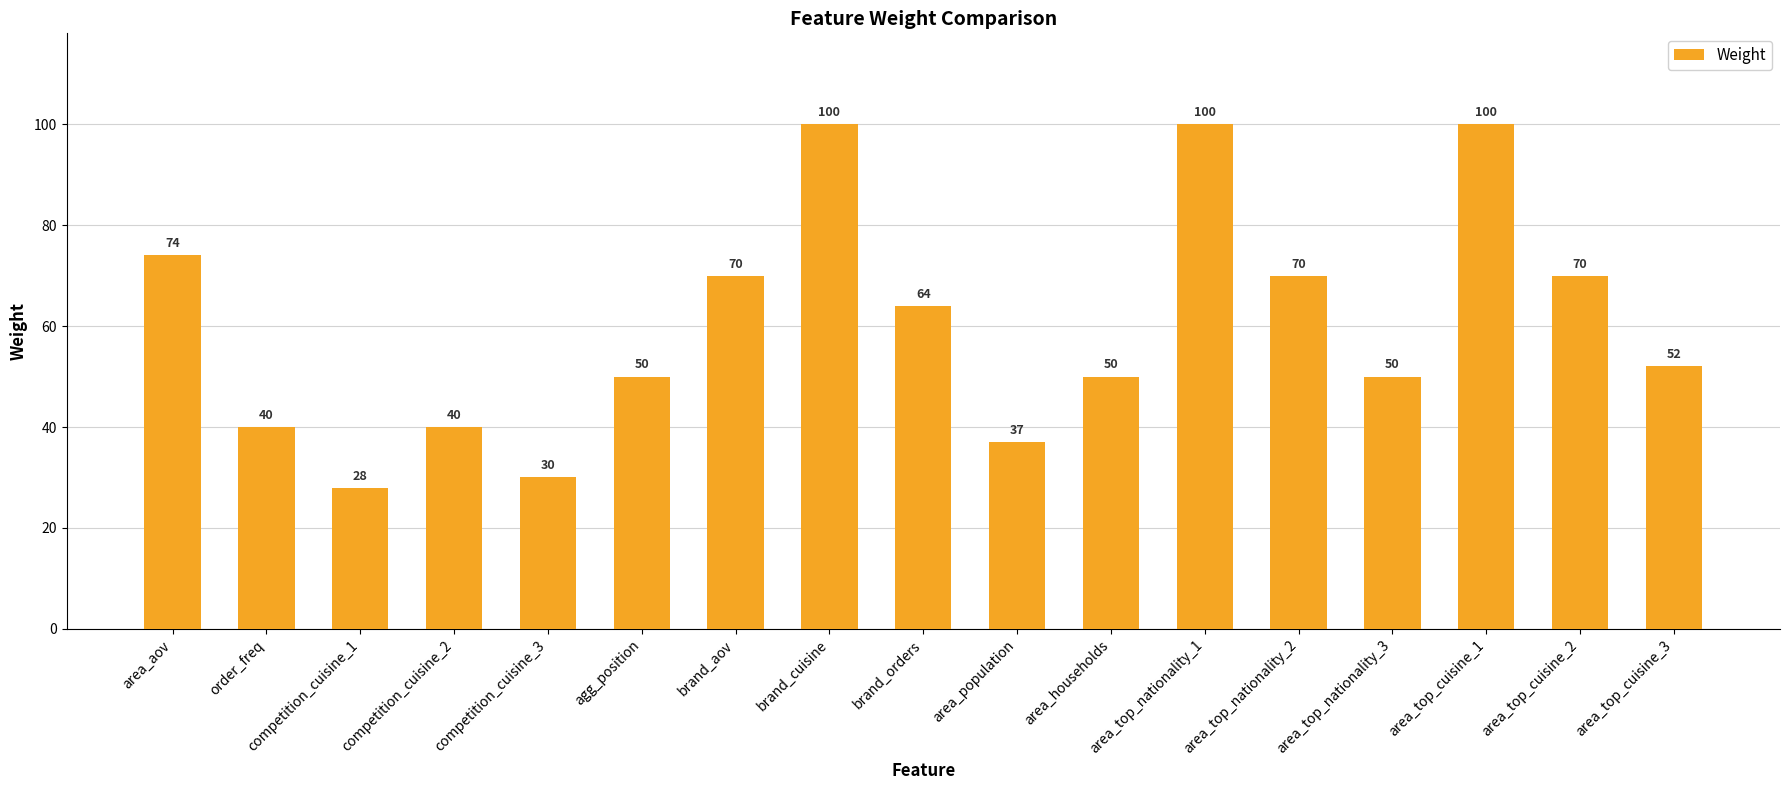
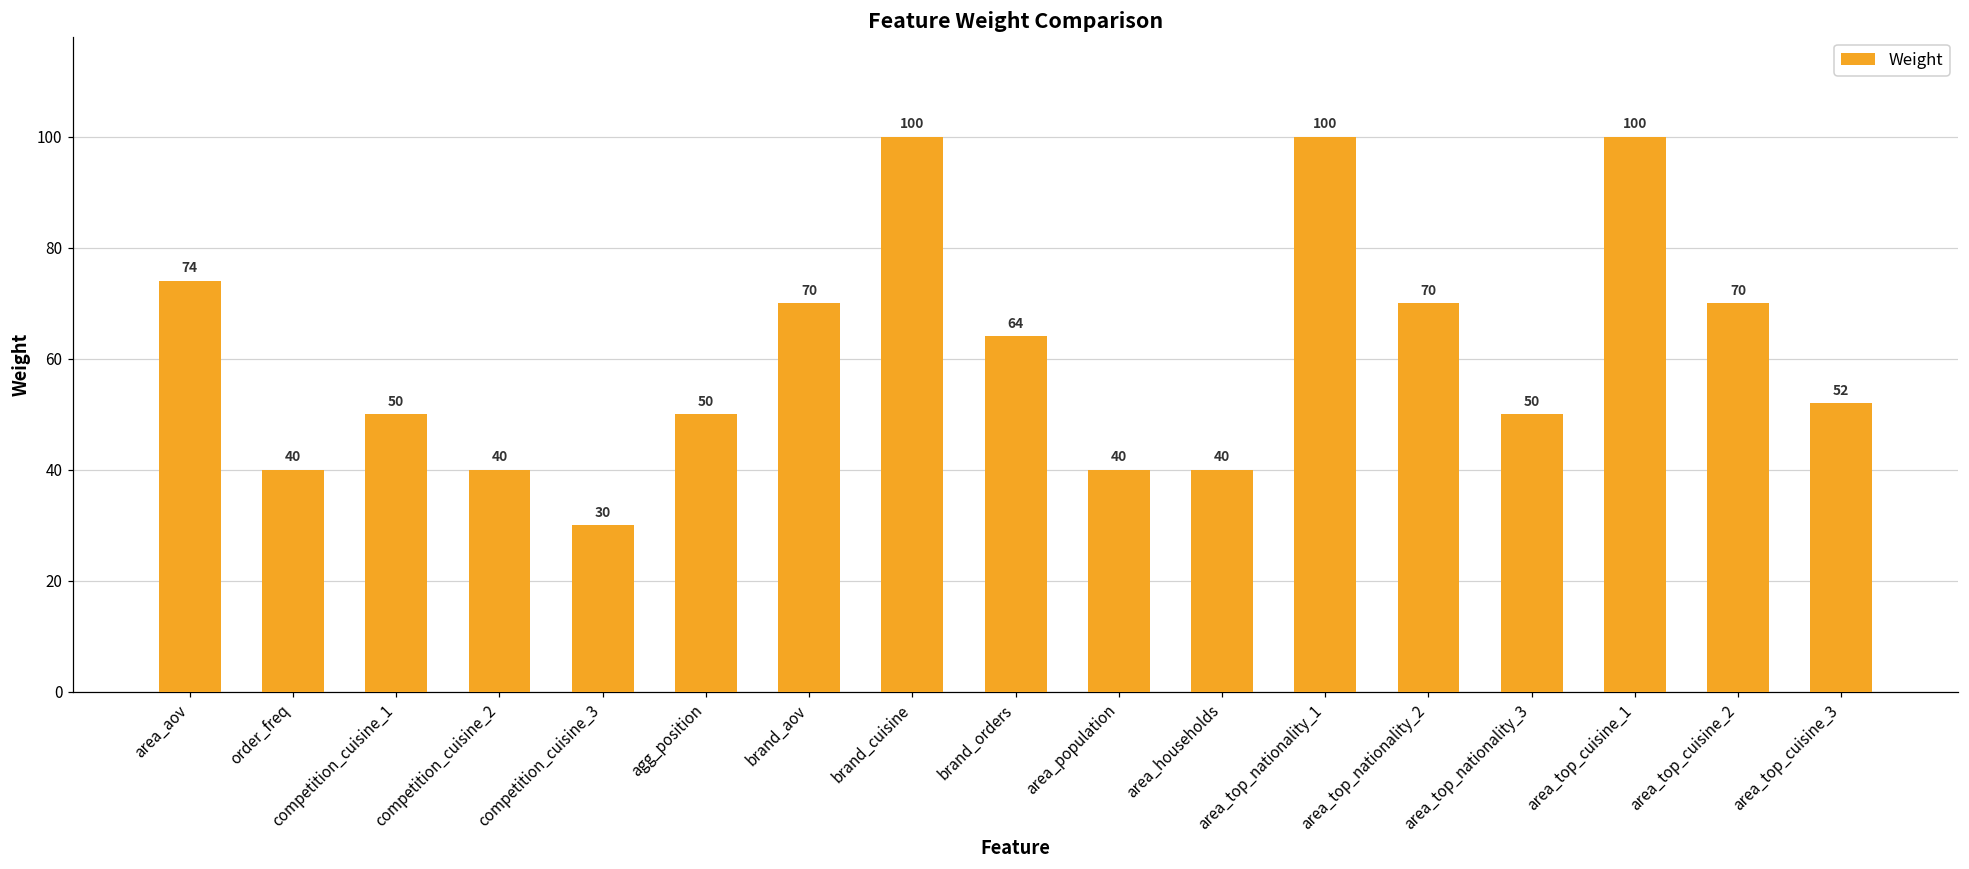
  {
    "area_aov": 74,
    "order_freq": 40,
-   "competition_cuisine_1": 28,
+   "competition_cuisine_1": 50,
    "competition_cuisine_2": 40,
    "competition_cuisine_3": 30,
    "agg_position": 50,
    "brand_aov": 70,
    "brand_cuisine": 100,
    "brand_orders": 64,
-   "area_population": 37,
-   "area_households": 50,
+   "area_population": 40,
+   "area_households": 40,
    "area_top_nationality_1": 100,
    "area_top_nationality_2": 70,
    "area_top_nationality_3": 50,
    "area_top_cuisine_1": 100,
    "area_top_cuisine_2": 70,
    "area_top_cuisine_3": 52
  }
